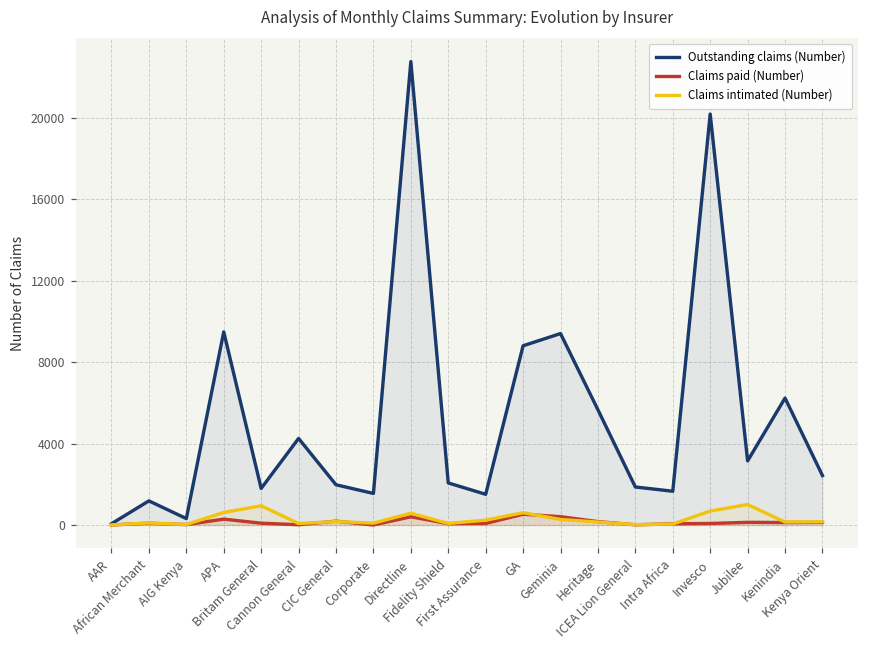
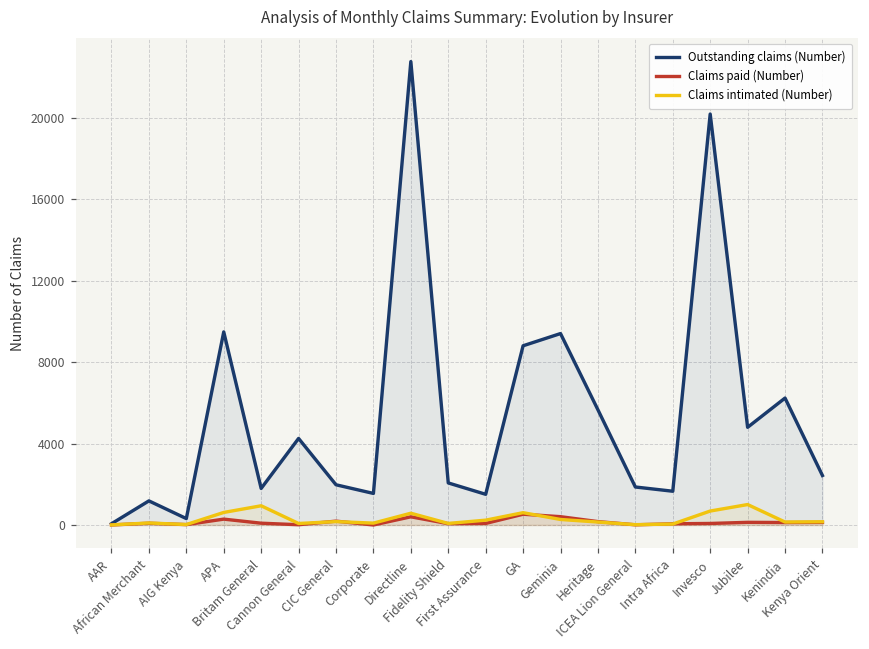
  {
    "Outstanding claims (Number)": {
      "African Merchant": 1200,
      "AIG Kenya": 300,
      "APA": 9500,
      "Britam General": 1800,
      "Cannon General": 4300,
      "CIC General": 2000,
      "Corporate": 1600,
      "Directline": 22800,
      "Fidelity Shield": 2100,
      "First Assurance": 1500,
      "GA": 8800,
      "Geminia": 9400,
      "Heritage": 5700,
      "ICEA Lion General": 1900,
      "Intra Africa": 1700,
      "Invesco": 20200,
-     "Jubilee": 3100,
+     "Jubilee": 4800,
      "Kenindia": 6200,
      "Kenya Orient": 2400
    },
    "Claims paid (Number)": {
      "APA": 300,
      "Britam General": 100,
      "Directline": 400,
      "First Assurance": 100,
      "Invesco": 100,
      "Jubilee": 100
    },
    "Claims intimated (Number)": {
      "APA": 600,
      "Britam General": 900,
      "Directline": 600,
      "First Assurance": 200,
      "Invesco": 700,
      "Jubilee": 1000
    }
  }
